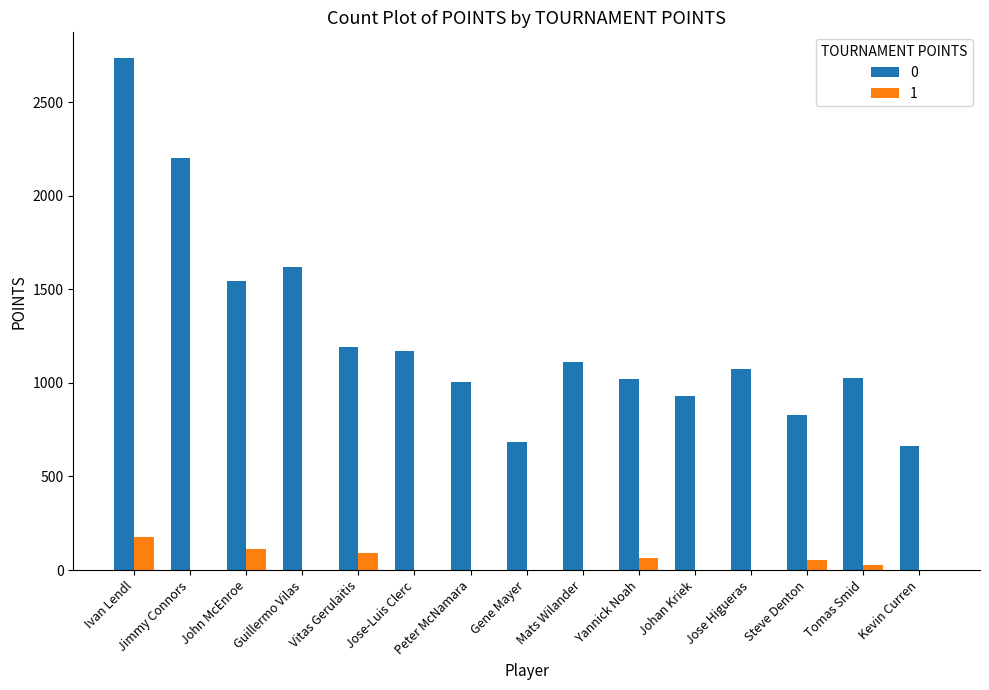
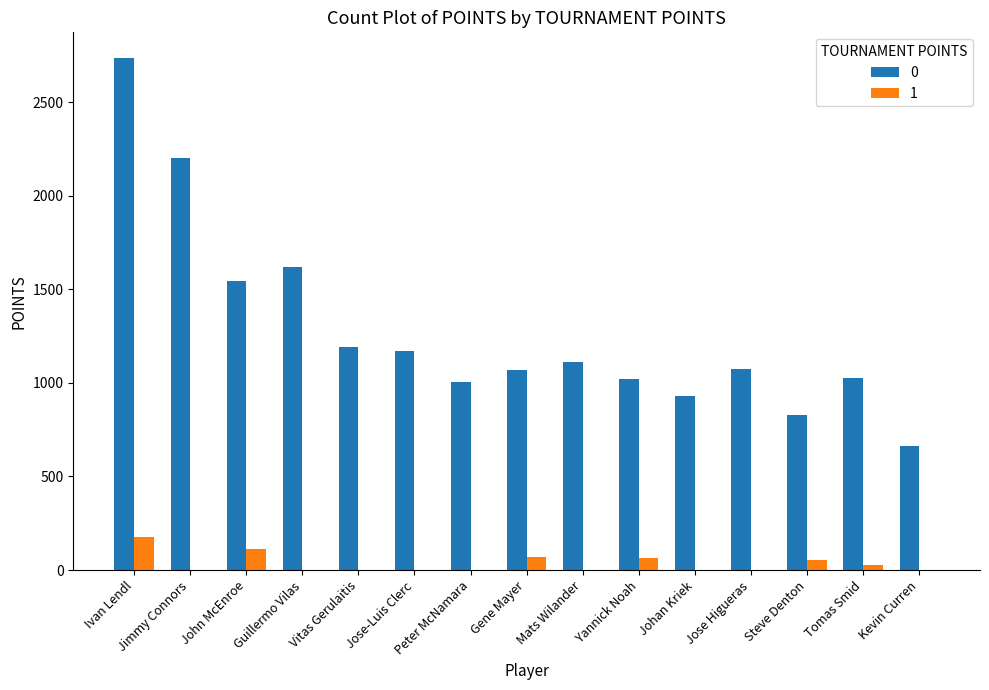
  {
    "0": {
      "Ivan Lendl": 2740,
      "Jimmy Connors": 2200,
      "John McEnroe": 1540,
      "Guillermo Vilas": 1620,
      "Vitas Gerulaitis": 1190,
      "Jose-Luis Clerc": 1170,
      "Peter McNamara": 1010,
-     "Gene Mayer": 680,
+     "Gene Mayer": 1070,
      "Mats Wilander": 1110,
      "Yannick Noah": 1020,
      "Johan Kriek": 930,
      "Jose Higueras": 1070,
      "Steve Denton": 830,
      "Tomas Smid": 1030,
      "Kevin Curren": 670
    },
    "1": {
      "Ivan Lendl": 170,
      "Jimmy Connors": 0,
      "John McEnroe": 110,
      "Guillermo Vilas": 0,
-     "Vitas Gerulaitis": 90,
+     "Vitas Gerulaitis": 0,
      "Jose-Luis Clerc": 0,
      "Peter McNamara": 0,
-     "Gene Mayer": 0,
+     "Gene Mayer": 70,
      "Yannick Noah": 70,
      "Johan Kriek": 0,
      "Jose Higueras": 0,
      "Steve Denton": 60,
      "Tomas Smid": 30,
      "Kevin Curren": 0
    }
  }
